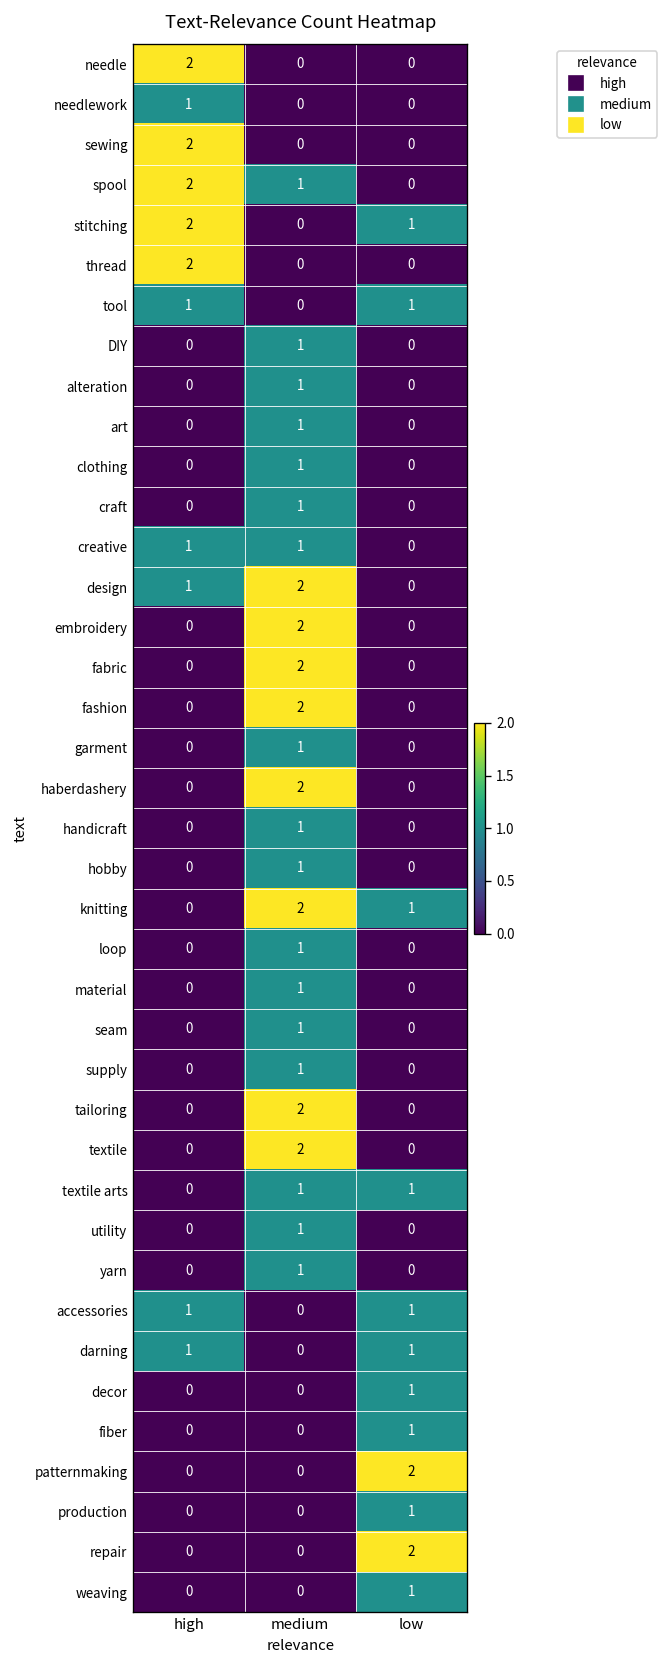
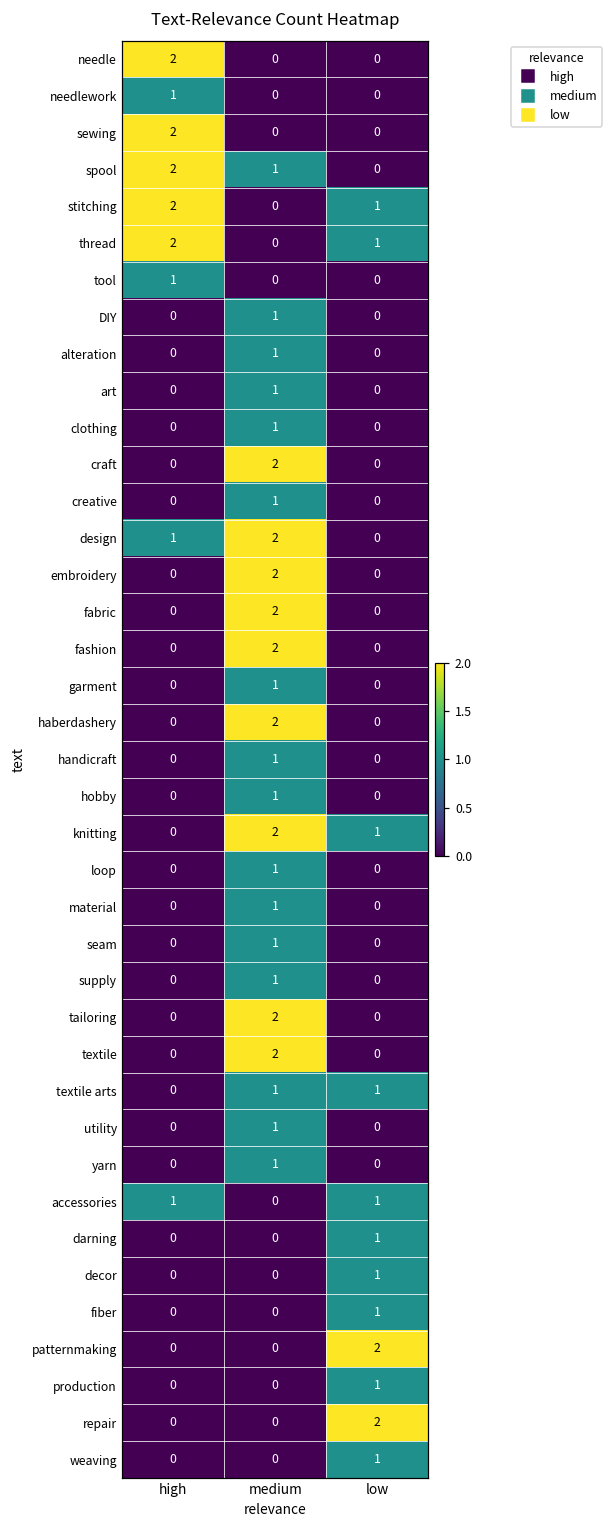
  {
    "needle": {
      "high": 2,
      "medium": 0,
      "low": 0
    },
    "needlework": {
      "high": 1,
      "medium": 0,
      "low": 0
    },
    "sewing": {
      "high": 2,
      "medium": 0,
      "low": 0
    },
    "spool": {
      "high": 2,
      "medium": 1,
      "low": 0
    },
    "stitching": {
      "high": 2,
      "medium": 0,
      "low": 1
    },
    "thread": {
      "high": 2,
      "medium": 0,
-     "low": 0
+     "low": 1
    },
    "tool": {
      "high": 1,
      "medium": 0,
-     "low": 1
+     "low": 0
    },
    "DIY": {
      "high": 0,
      "medium": 1,
      "low": 0
    },
    "alteration": {
      "high": 0,
      "medium": 1,
      "low": 0
    },
    "art": {
      "high": 0,
      "medium": 1,
      "low": 0
    },
    "clothing": {
      "high": 0,
      "medium": 1,
      "low": 0
    },
    "craft": {
      "high": 0,
-     "medium": 1,
+     "medium": 2,
      "low": 0
    },
    "creative": {
-     "high": 1,
+     "high": 0,
      "medium": 1,
      "low": 0
    },
    "design": {
      "high": 1,
      "medium": 2,
      "low": 0
    },
    "embroidery": {
      "high": 0,
      "medium": 2,
      "low": 0
    },
    "fabric": {
      "high": 0,
      "medium": 2,
      "low": 0
    },
    "fashion": {
      "high": 0,
      "medium": 2,
      "low": 0
    },
    "garment": {
      "high": 0,
      "medium": 1,
      "low": 0
    },
    "haberdashery": {
      "high": 0,
      "medium": 2,
      "low": 0
    },
    "handicraft": {
      "high": 0,
      "medium": 1,
      "low": 0
    },
    "hobby": {
      "high": 0,
      "medium": 1,
      "low": 0
    },
    "knitting": {
      "high": 0,
      "medium": 2,
      "low": 1
    },
    "loop": {
      "high": 0,
      "medium": 1,
      "low": 0
    },
    "material": {
      "high": 0,
      "medium": 1,
      "low": 0
    },
    "seam": {
      "high": 0,
      "medium": 1,
      "low": 0
    },
    "supply": {
      "high": 0,
      "medium": 1,
      "low": 0
    },
    "tailoring": {
      "high": 0,
      "medium": 2,
      "low": 0
    },
    "textile": {
      "high": 0,
      "medium": 2,
      "low": 0
    },
    "textile arts": {
      "high": 0,
      "medium": 1,
      "low": 1
    },
    "utility": {
      "high": 0,
      "medium": 1,
      "low": 0
    },
    "yarn": {
      "high": 0,
      "medium": 1,
      "low": 0
    },
    "accessories": {
      "high": 1,
      "medium": 0,
      "low": 1
    },
    "darning": {
-     "high": 1,
+     "high": 0,
      "medium": 0,
      "low": 1
    },
    "decor": {
      "high": 0,
      "medium": 0,
      "low": 1
    },
    "fiber": {
      "high": 0,
      "medium": 0,
      "low": 1
    },
    "patternmaking": {
      "high": 0,
      "medium": 0,
      "low": 2
    },
    "production": {
      "high": 0,
      "medium": 0,
      "low": 1
    },
    "repair": {
      "high": 0,
      "medium": 0,
      "low": 2
    },
    "weaving": {
      "high": 0,
      "medium": 0,
      "low": 1
    }
  }
